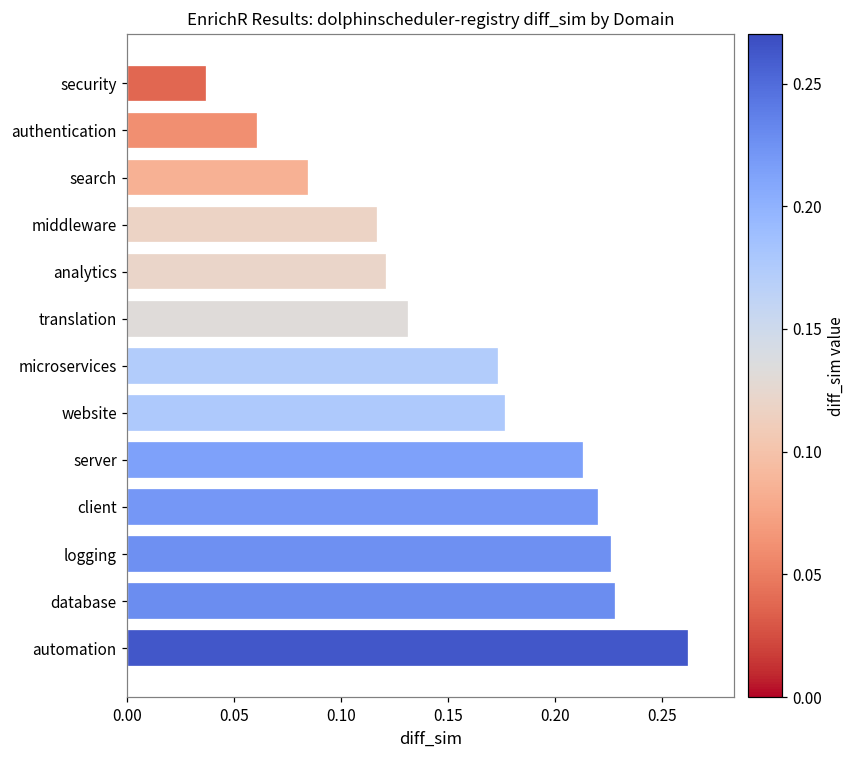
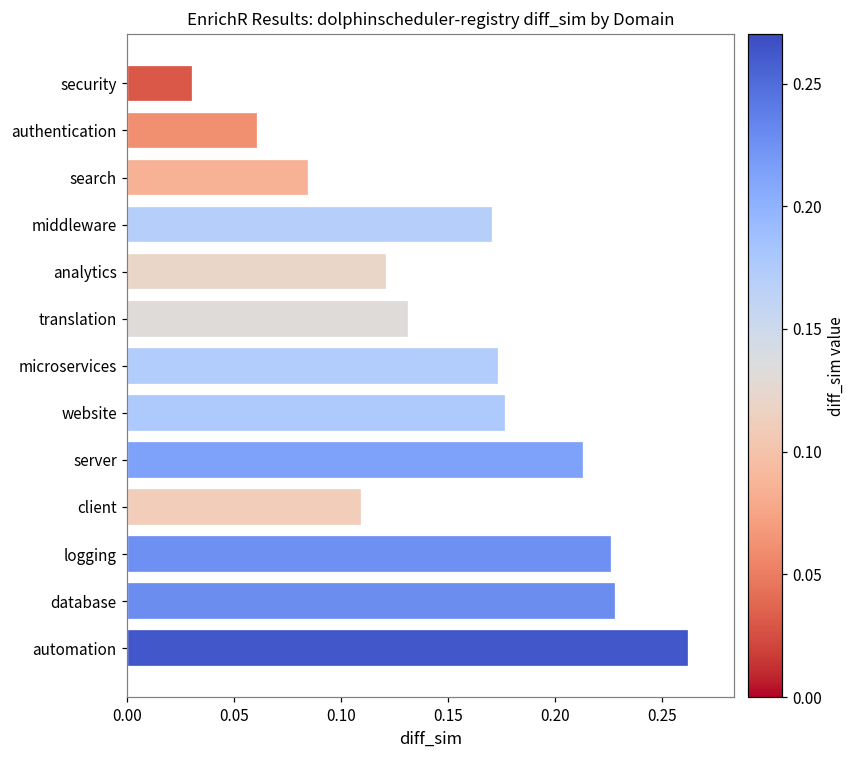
  {
-   "security": 0.037,
+   "security": 0.030,
    "authentication": 0.061,
    "search": 0.085,
-   "middleware": 0.117,
+   "middleware": 0.171,
    "analytics": 0.121,
    "translation": 0.132,
    "microservices": 0.173,
    "website": 0.177,
    "server": 0.213,
-   "client": 0.221,
+   "client": 0.110,
    "logging": 0.227,
    "database": 0.228,
    "automation": 0.263
  }
